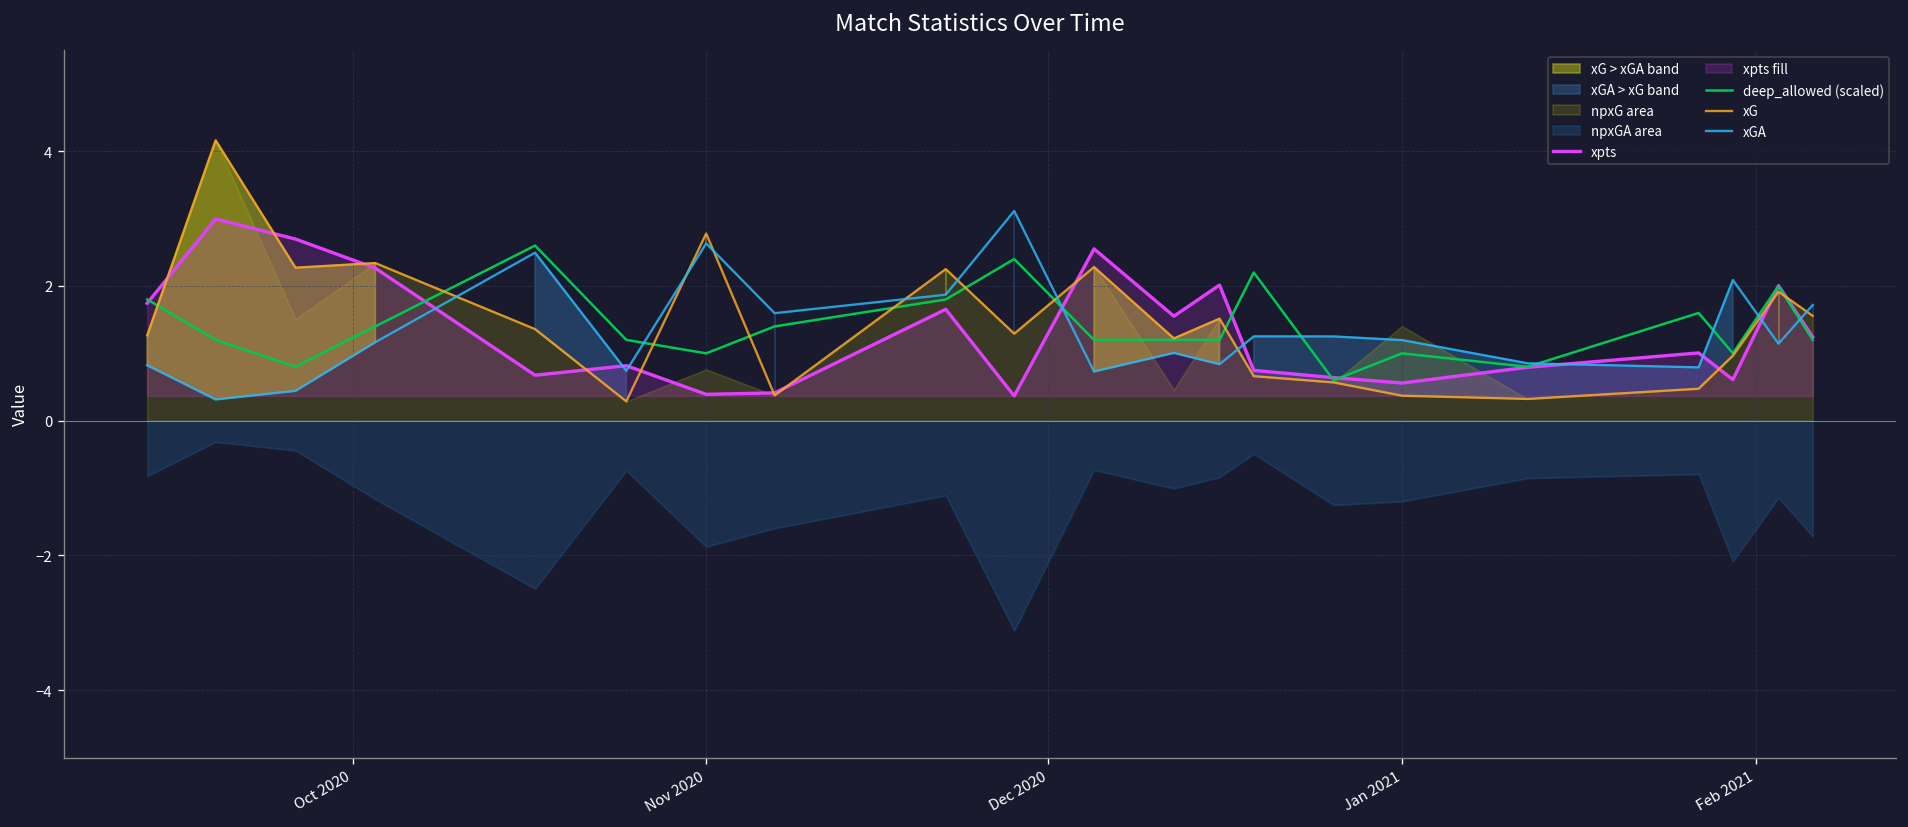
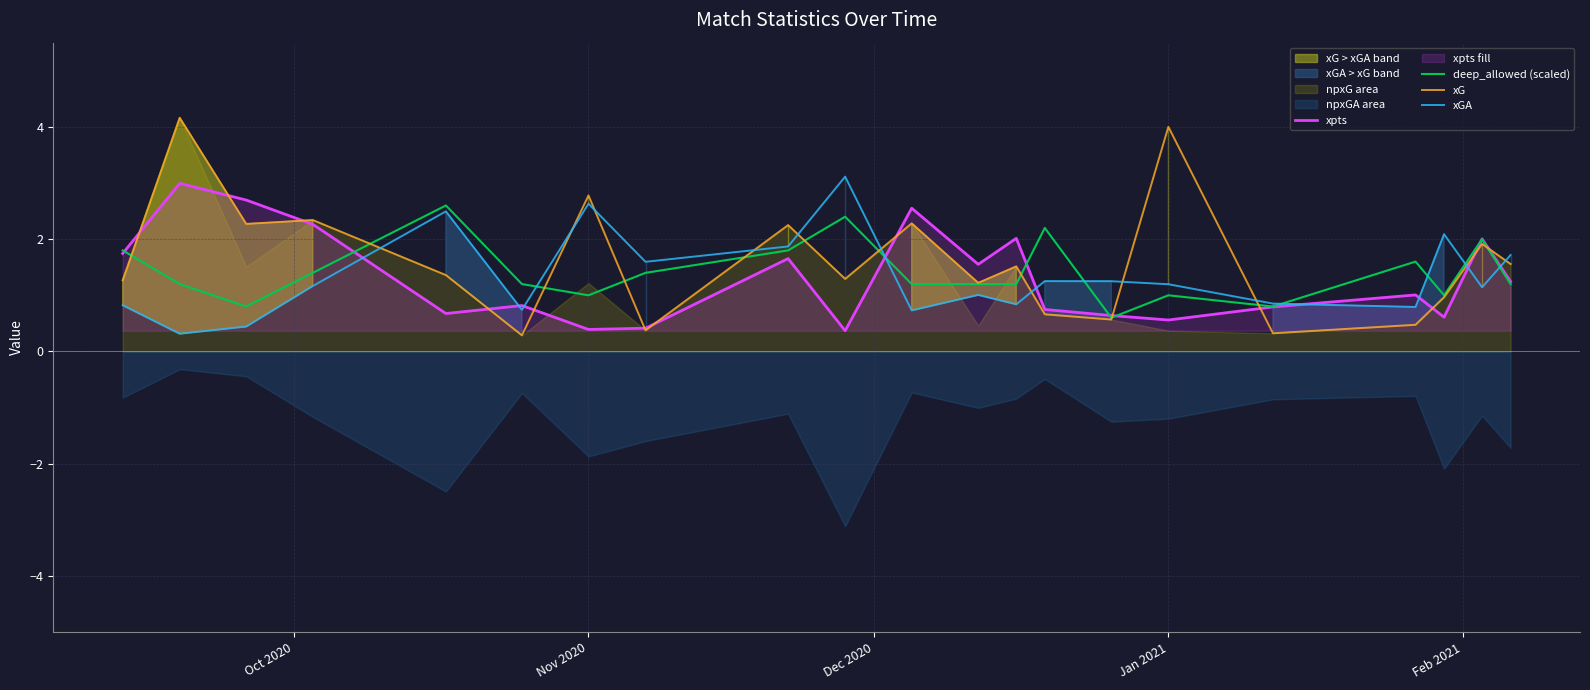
  {
    "deep_allowed (scaled)": {
      "Nov 2020": 1.0,
      "Jan 2021": 1.0
    },
    "npxG area": {
-     "Nov 2020": 0.8,
-     "Jan 2021": 1.4
+     "Nov 2020": 1.2,
+     "Jan 2021": 0.4
    },
    "xG": {
      "Nov 2020": 2.8,
-     "Jan 2021": 0.4
+     "Jan 2021": 4.0
    },
    "xGA": {
      "Nov 2020": 2.6,
      "Jan 2021": 1.2
    }
  }
